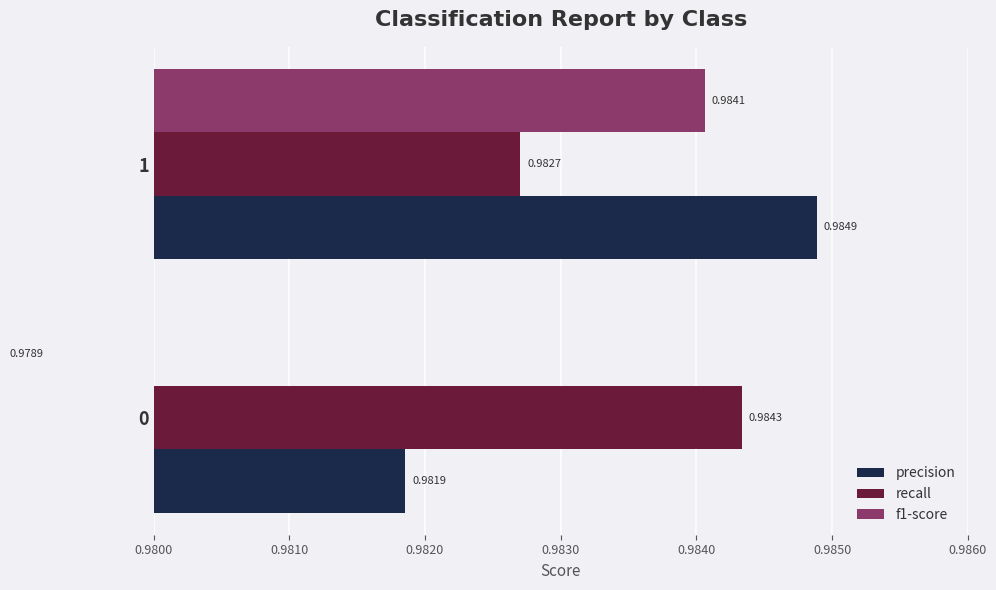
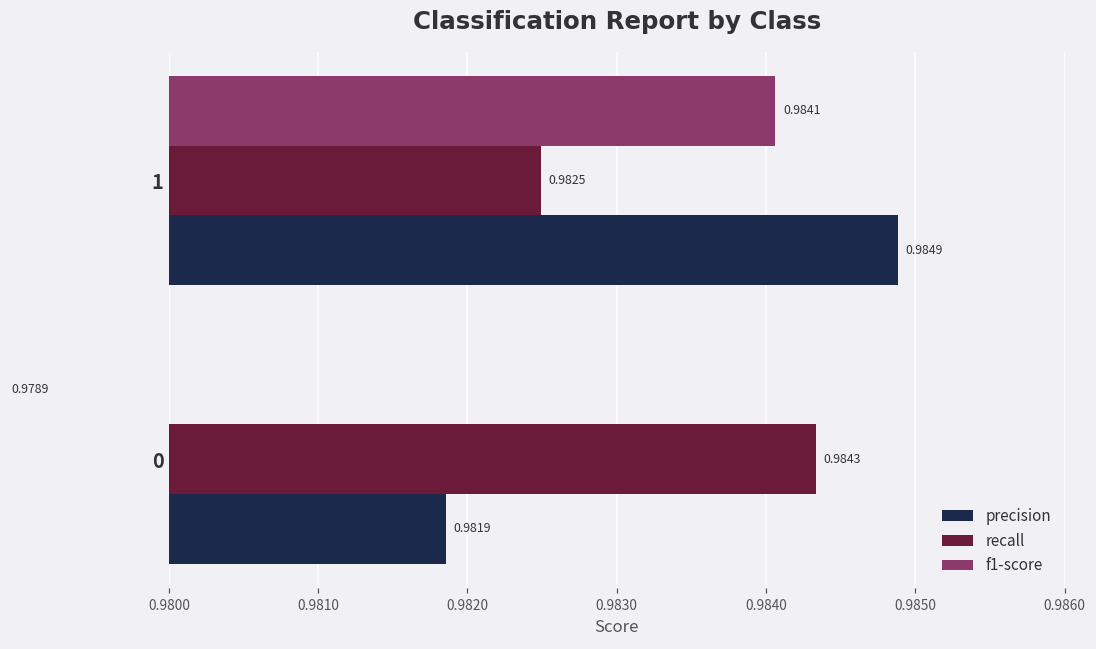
  {
    "precision": {
      "1": 0.9849,
      "0": 0.9819
    },
    "recall": {
-     "1": 0.9827,
+     "1": 0.9825,
      "0": 0.9843
    },
    "f1-score": {
      "1": 0.9841
    }
  }
